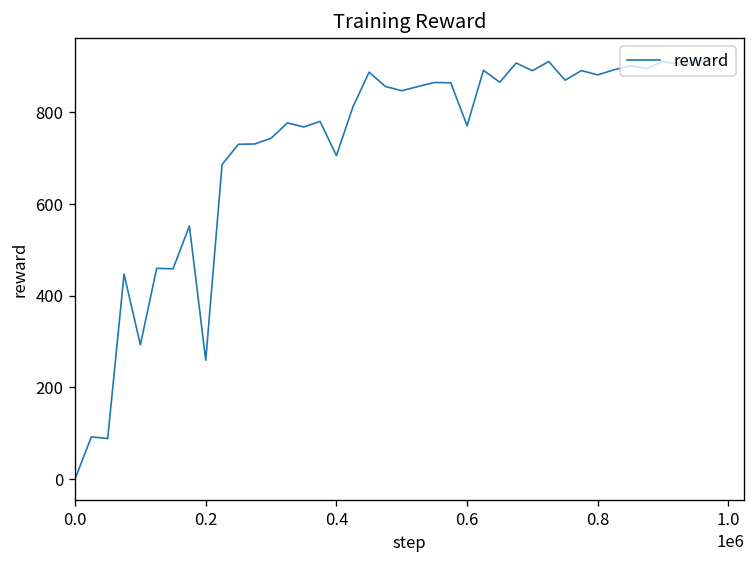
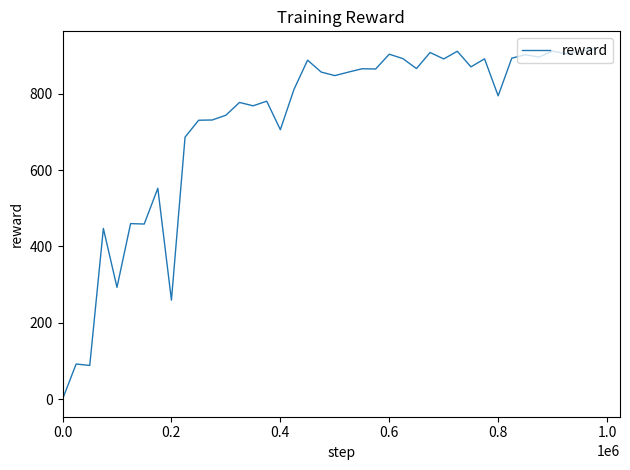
  {
    "0.0": 0,
    "0.2": 260,
    "0.4": 710,
-   "0.6": 770,
-   "0.8": 880
+   "0.6": 900,
+   "0.8": 790
  }
